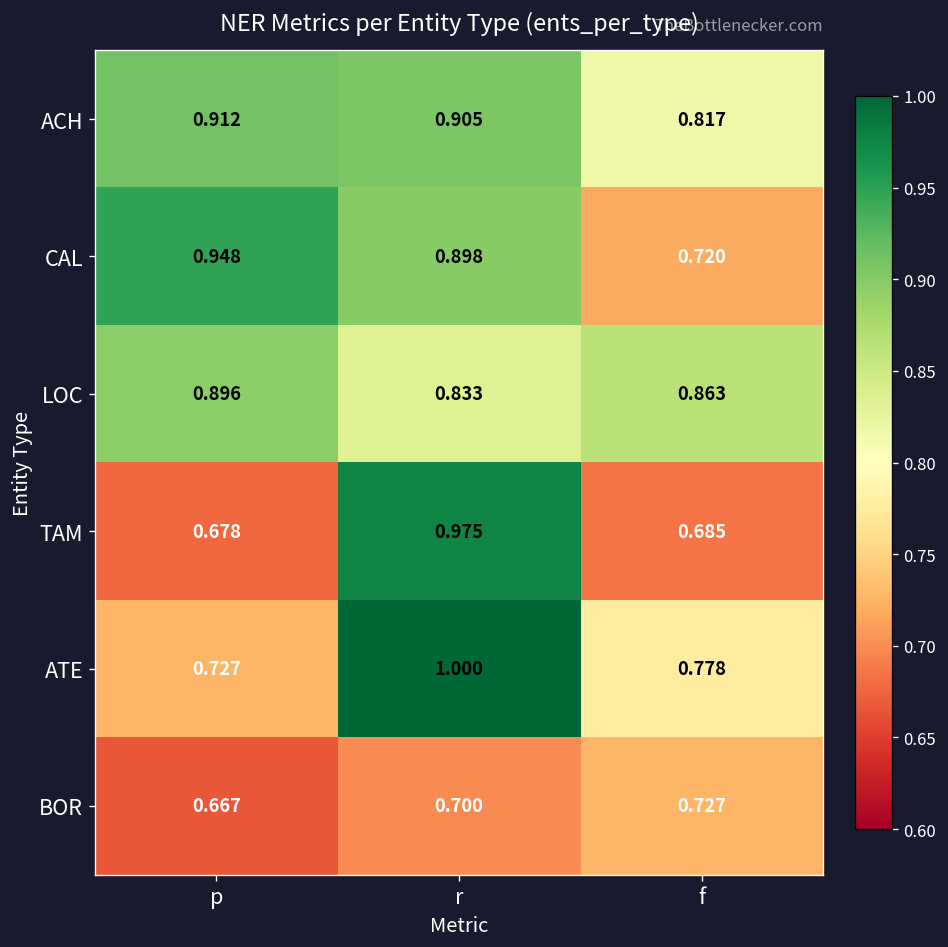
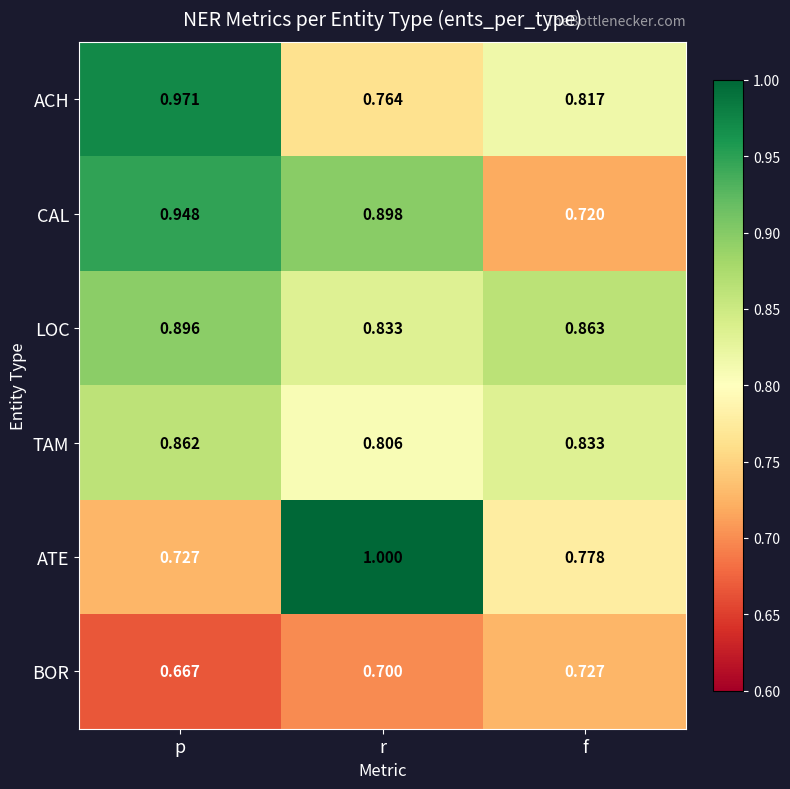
  {
    "ACH": {
-     "p": 0.912,
-     "r": 0.905,
+     "p": 0.971,
+     "r": 0.764,
      "f": 0.817
    },
    "CAL": {
      "p": 0.948,
      "r": 0.898,
      "f": 0.720
    },
    "LOC": {
      "p": 0.896,
      "r": 0.833,
      "f": 0.863
    },
    "TAM": {
-     "p": 0.678,
-     "r": 0.975,
-     "f": 0.685
+     "p": 0.862,
+     "r": 0.806,
+     "f": 0.833
    },
    "ATE": {
      "p": 0.727,
      "r": 1.000,
      "f": 0.778
    },
    "BOR": {
      "p": 0.667,
      "r": 0.700,
      "f": 0.727
    }
  }
